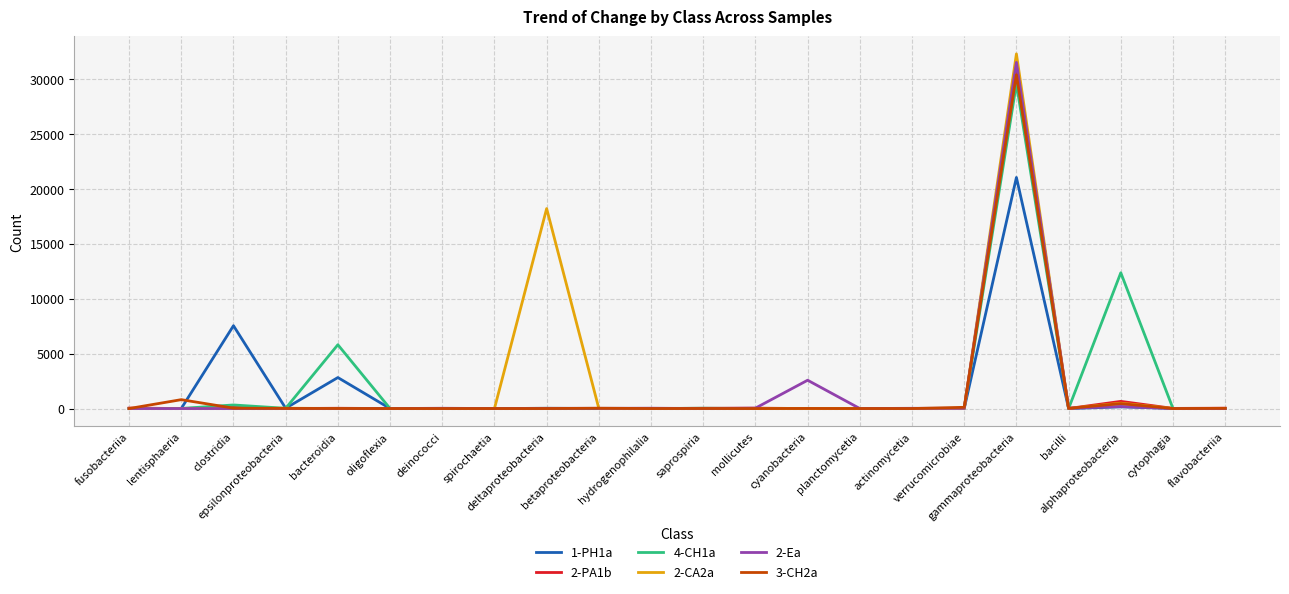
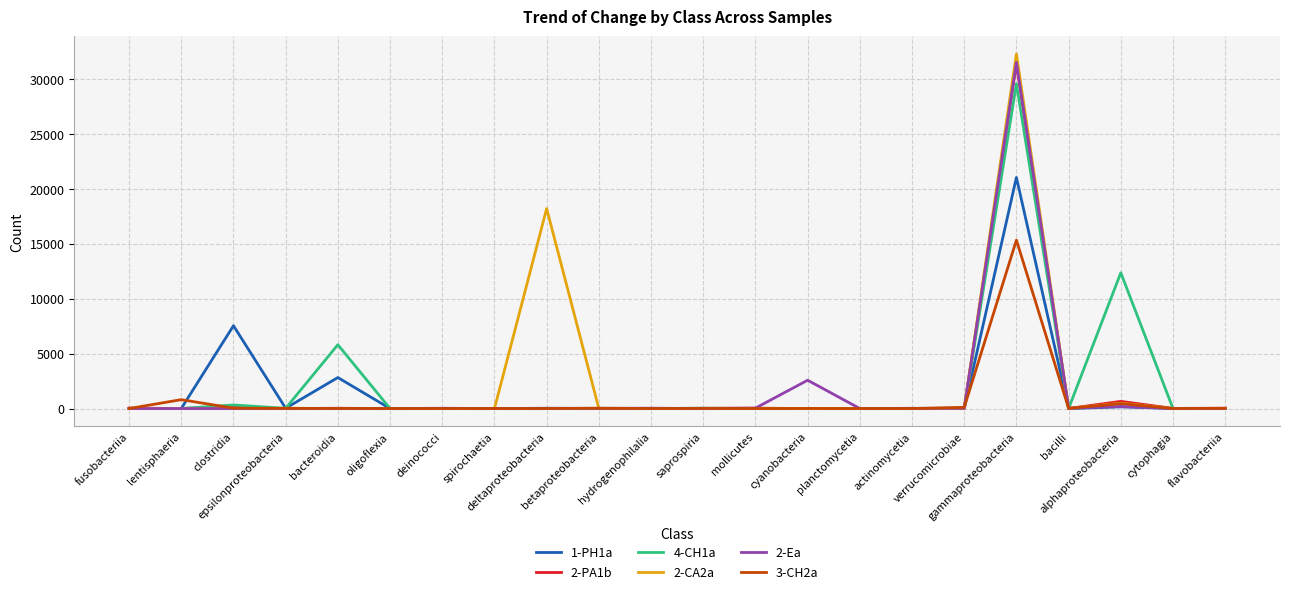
  {
    "1-PH1a": {
      "clostridia": 7500,
      "bacteroidia": 2800,
      "gammaproteobacteria": 21000
    },
    "4-CH1a": {
      "bacteroidia": 5800,
      "gammaproteobacteria": 29600,
      "alphaproteobacteria": 12400
    },
    "2-CA2a": {
      "deltaproteobacteria": 18200,
      "gammaproteobacteria": 32300
    },
    "2-Ea": {
      "cyanobacteria": 2600
    },
    "3-CH2a": {
      "lentisphaeria": 800,
-     "gammaproteobacteria": 30400
+     "gammaproteobacteria": 15300
    }
  }
